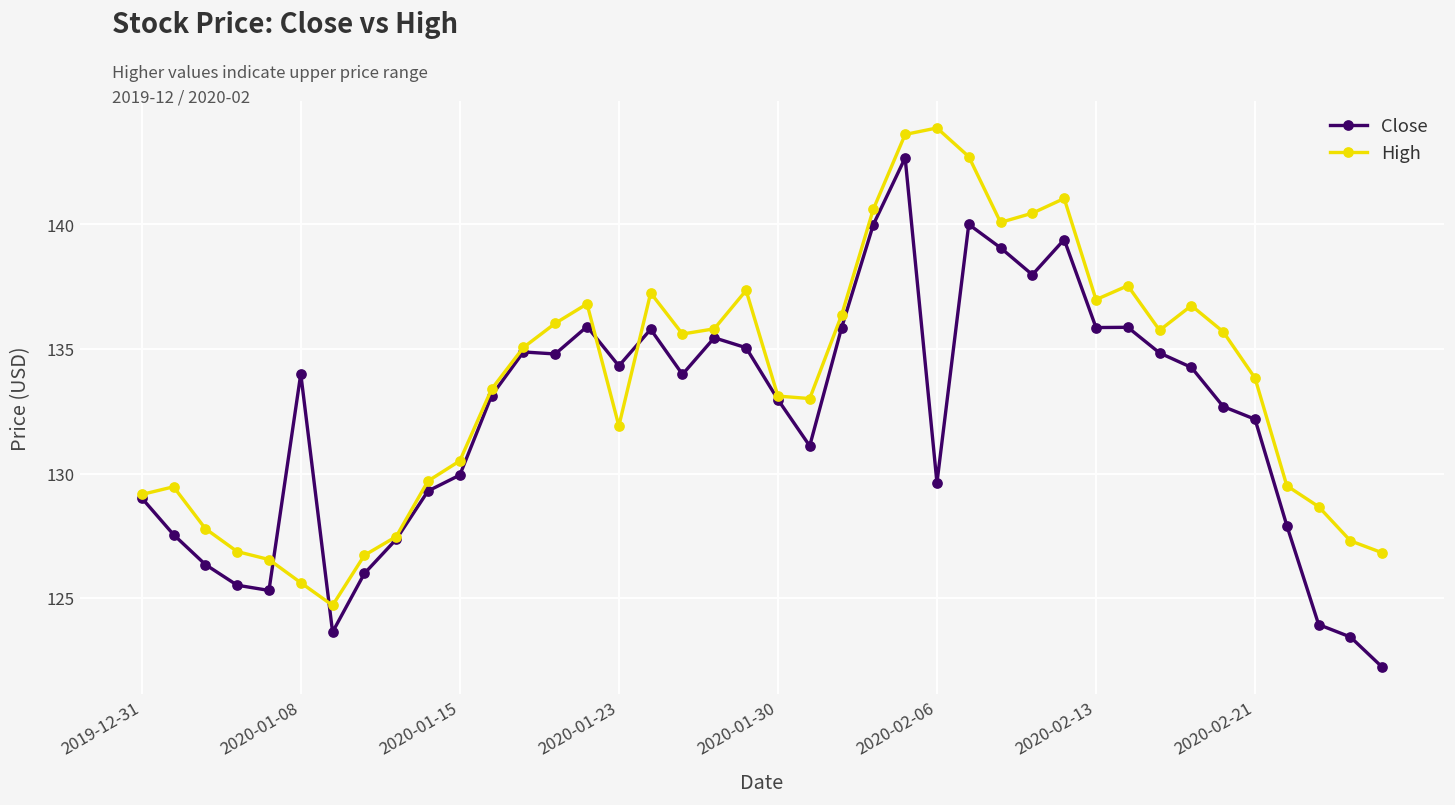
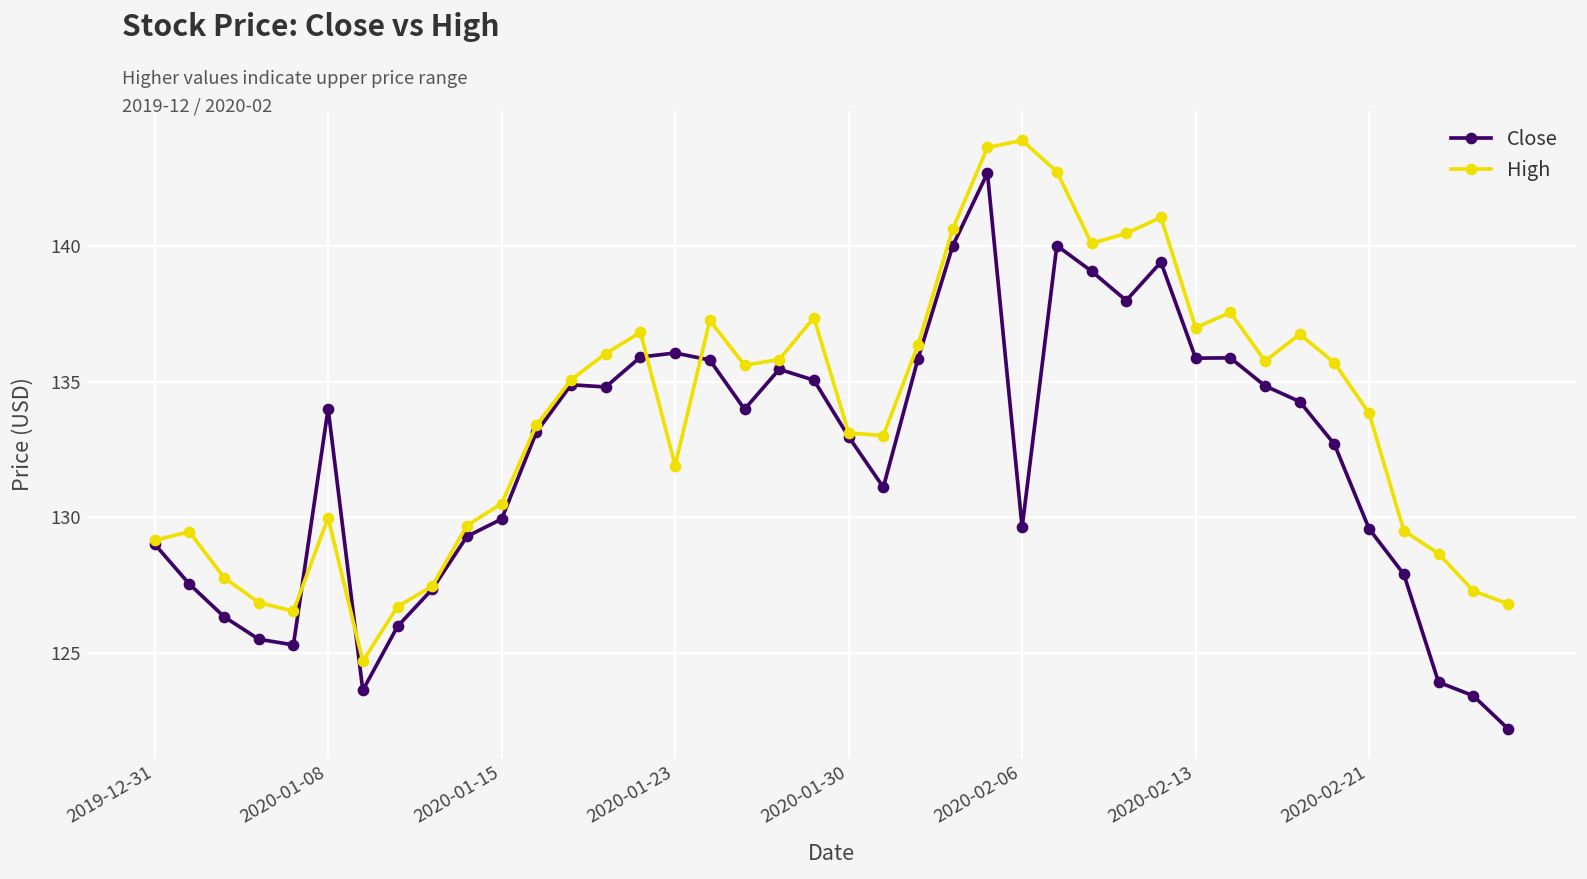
  {
    "Close": {
      "2019-12-31": 129.0,
      "2020-01-08": 134.0,
      "2020-01-15": 129.9,
-     "2020-01-23": 134.3,
+     "2020-01-23": 136.1,
      "2020-01-30": 133.0,
      "2020-02-06": 129.6,
      "2020-02-13": 135.9,
-     "2020-02-21": 132.2
+     "2020-02-21": 129.6
    },
    "High": {
      "2019-12-31": 129.2,
-     "2020-01-08": 125.6,
+     "2020-01-08": 130.0,
      "2020-01-15": 130.5,
      "2020-01-23": 131.9,
      "2020-01-30": 133.1,
      "2020-02-06": 143.9,
      "2020-02-13": 137.0,
      "2020-02-21": 133.8
    }
  }
